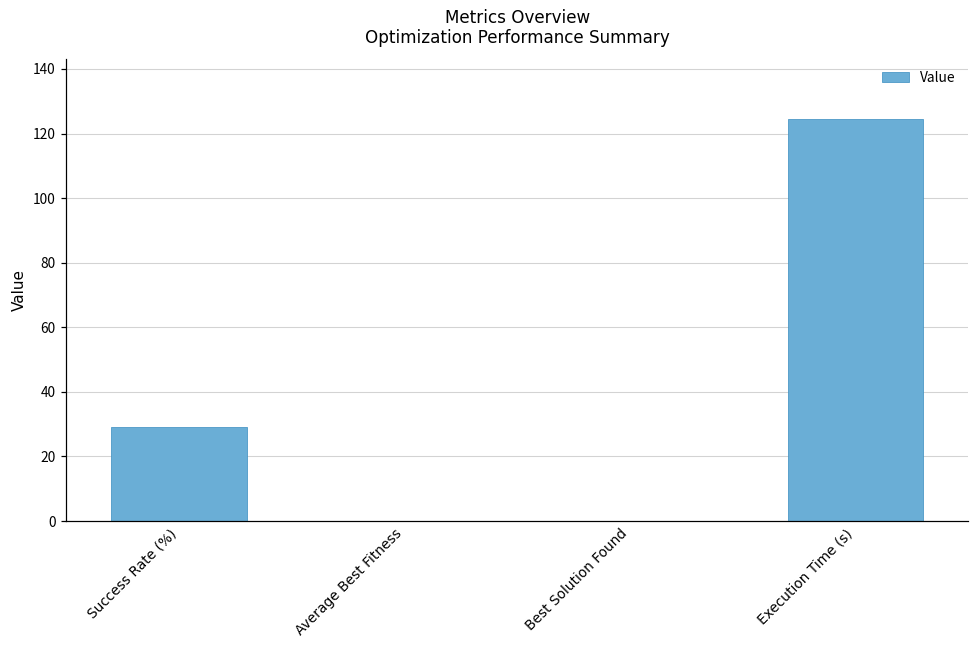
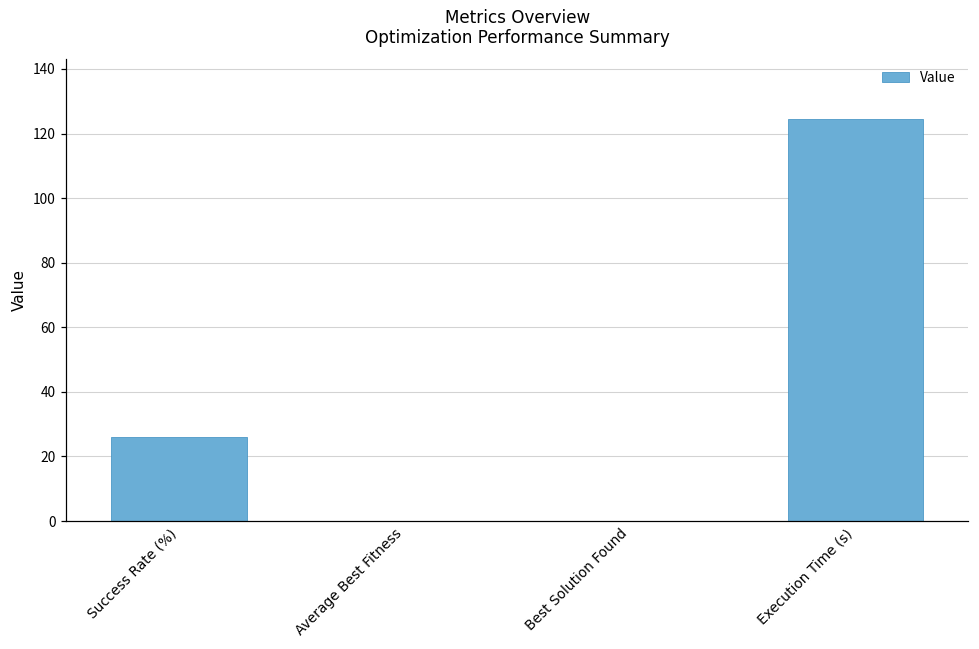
  {
-   "Success Rate (%)": 29,
+   "Success Rate (%)": 26,
    "Execution Time (s)": 125
  }
